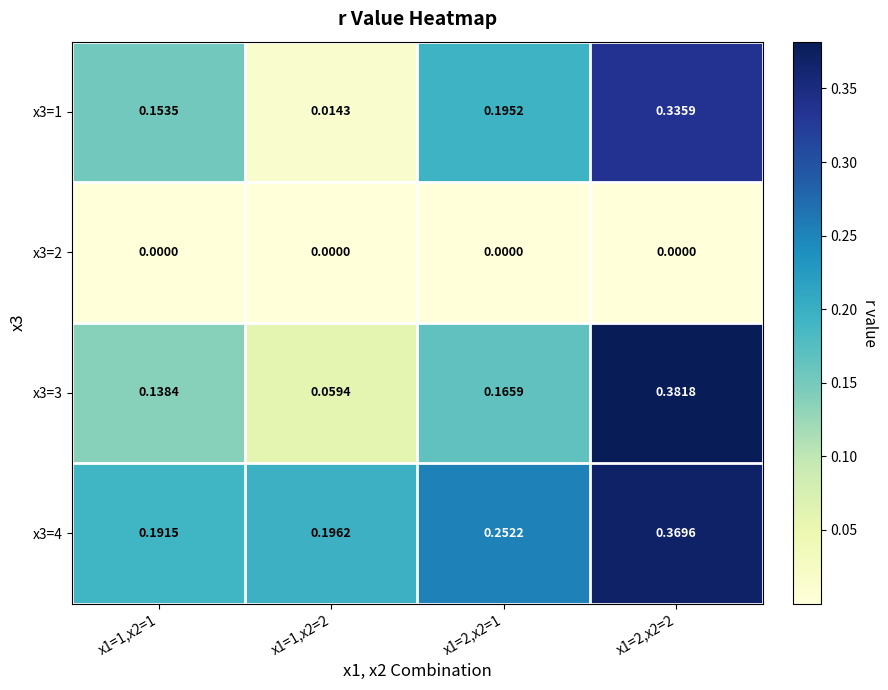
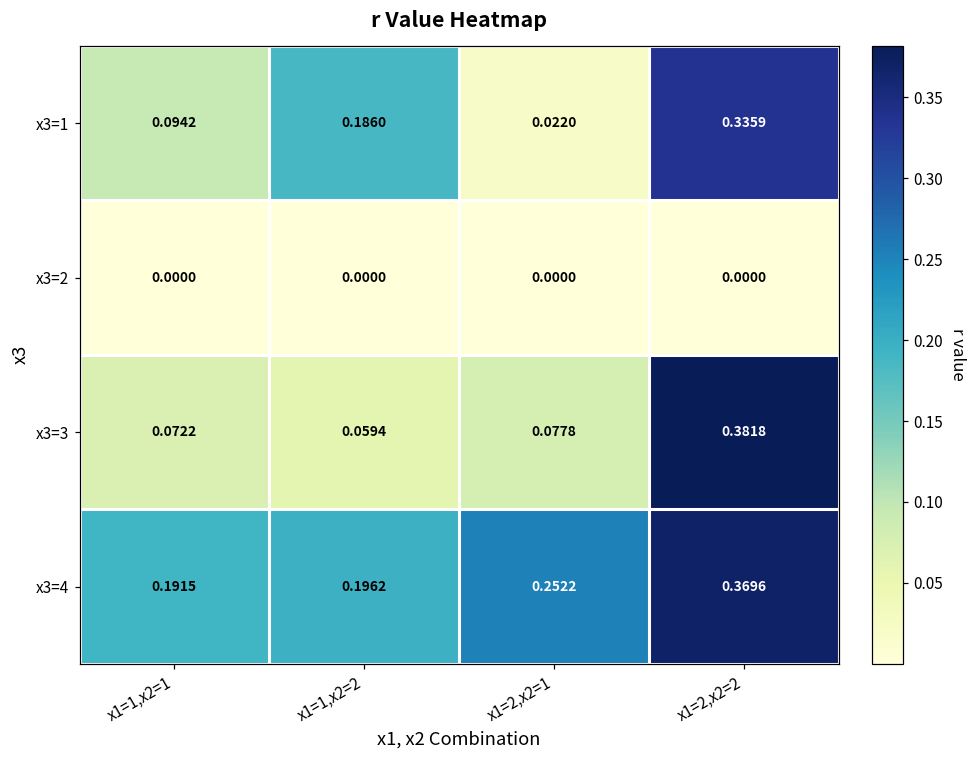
  {
    "x3=1": {
-     "x1=1,x2=1": 0.1535,
-     "x1=1,x2=2": 0.0143,
-     "x1=2,x2=1": 0.1952,
+     "x1=1,x2=1": 0.0942,
+     "x1=1,x2=2": 0.1860,
+     "x1=2,x2=1": 0.0220,
      "x1=2,x2=2": 0.3359
    },
    "x3=2": {
      "x1=1,x2=1": 0.0000,
      "x1=1,x2=2": 0.0000,
      "x1=2,x2=1": 0.0000,
      "x1=2,x2=2": 0.0000
    },
    "x3=3": {
-     "x1=1,x2=1": 0.1384,
+     "x1=1,x2=1": 0.0722,
      "x1=1,x2=2": 0.0594,
-     "x1=2,x2=1": 0.1659,
+     "x1=2,x2=1": 0.0778,
      "x1=2,x2=2": 0.3818
    },
    "x3=4": {
      "x1=1,x2=1": 0.1915,
      "x1=1,x2=2": 0.1962,
      "x1=2,x2=1": 0.2522,
      "x1=2,x2=2": 0.3696
    }
  }
